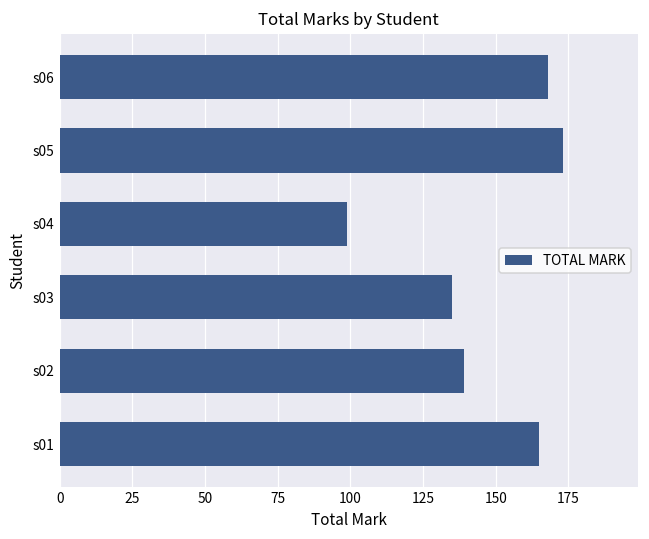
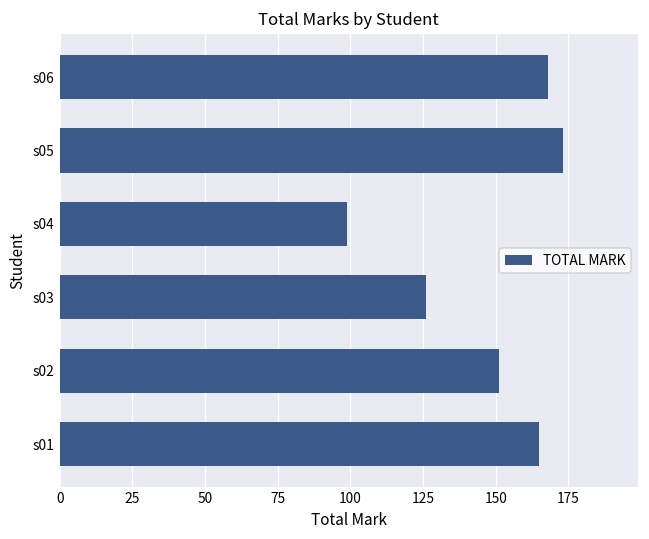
  {
    "s06": 168,
    "s05": 173,
    "s04": 99,
-   "s03": 135,
-   "s02": 139,
+   "s03": 126,
+   "s02": 151,
    "s01": 165
  }
